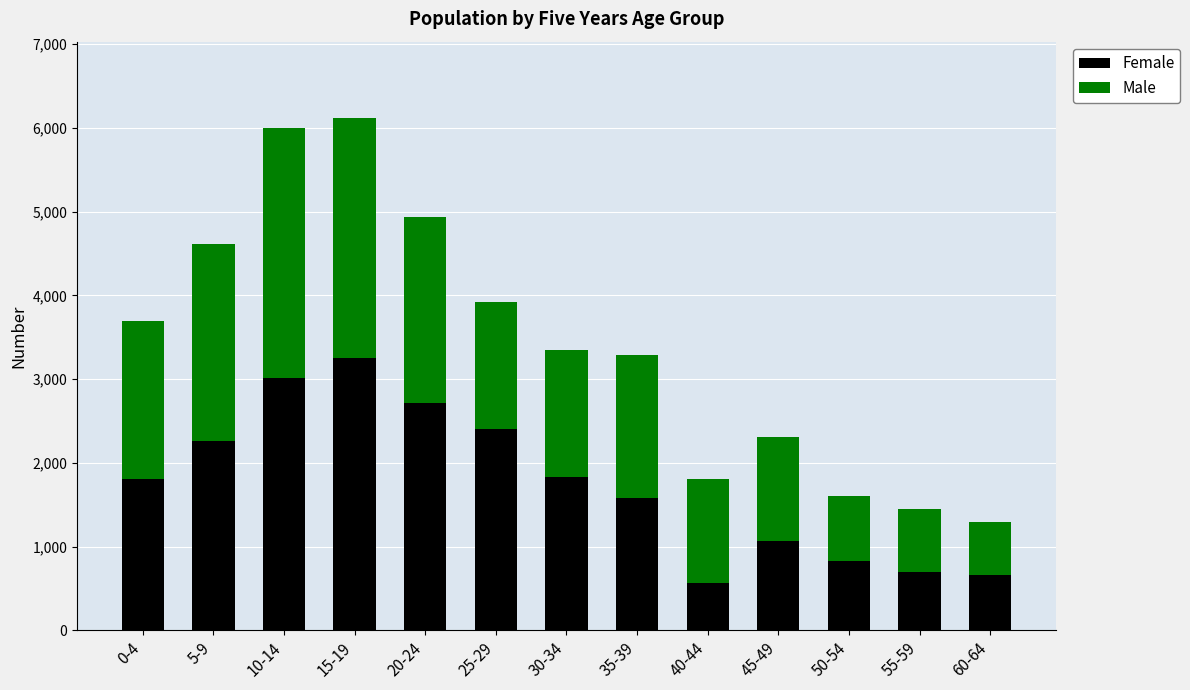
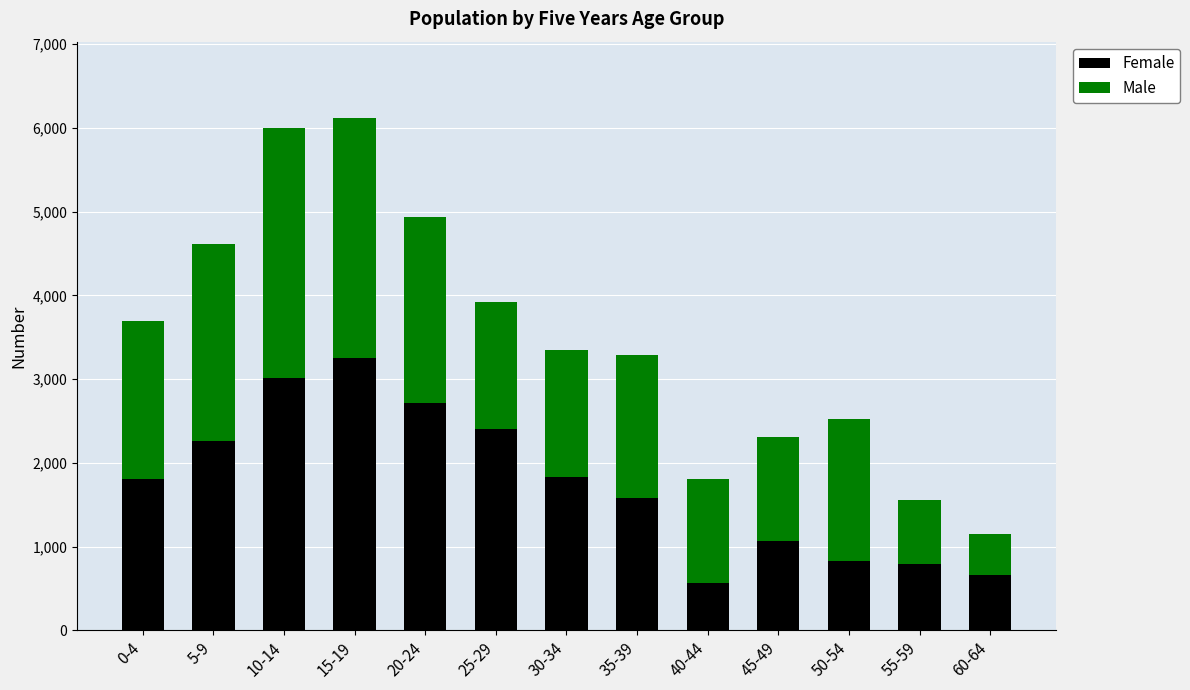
  {
    "Female": {
      "0-4": "1,800",
      "5-9": "2,300",
      "10-14": "3,000",
      "15-19": "3,300",
      "20-24": "2,700",
      "25-29": "2,400",
      "30-34": "1,800",
      "35-39": "1,600",
      "40-44": "600",
      "45-49": "1,100",
      "50-54": "800",
-     "55-59": "700",
+     "55-59": "800",
      "60-64": "700"
    },
    "Male": {
      "0-4": "1,900",
      "5-9": "2,400",
      "10-14": "3,000",
      "15-19": "2,900",
      "20-24": "2,200",
      "25-29": "1,500",
      "30-34": "1,500",
      "35-39": "1,700",
      "40-44": "1,200",
      "45-49": "1,200",
-     "50-54": "800",
+     "50-54": "1,700",
      "55-59": "800",
-     "60-64": "600"
+     "60-64": "500"
    }
  }
